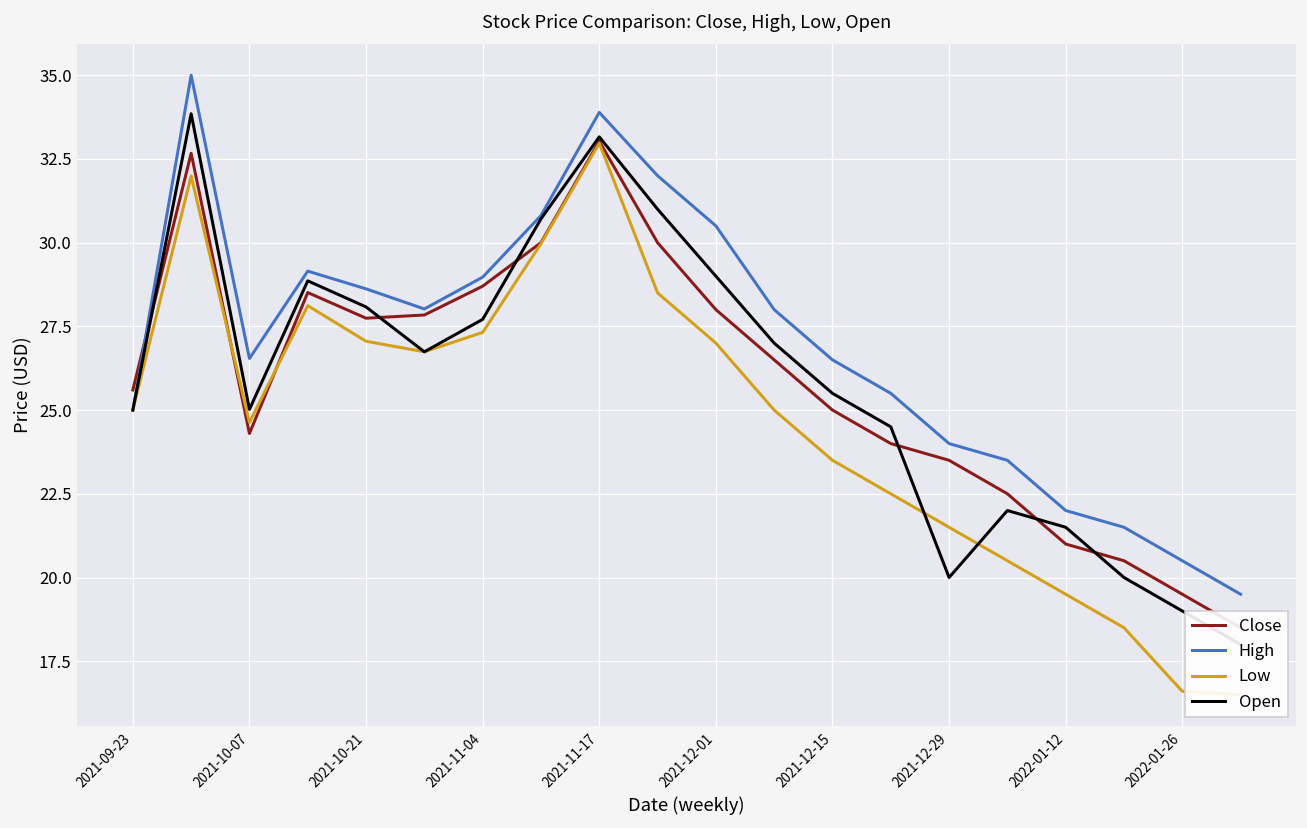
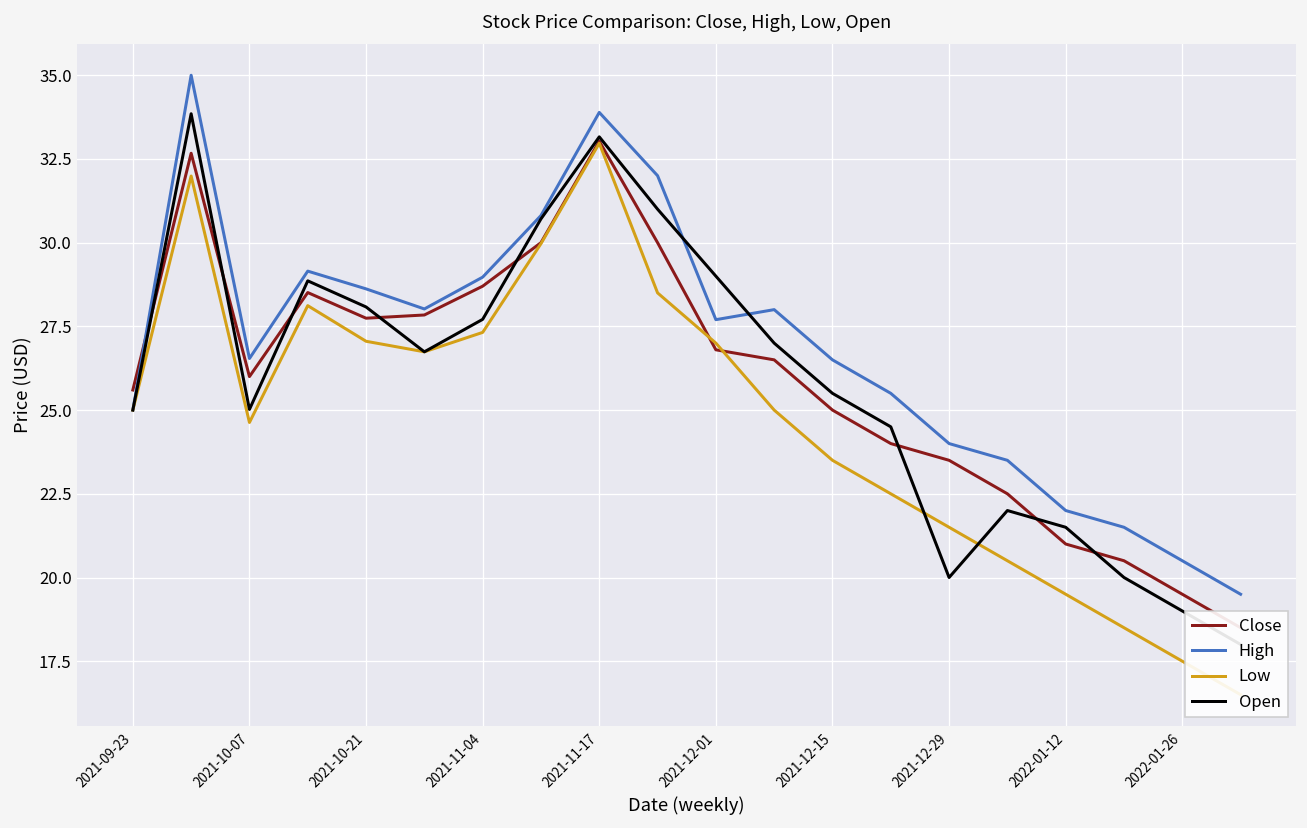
  {
    "Close": {
      "2021-09-23": 25.6,
-     "2021-10-07": 24.3,
+     "2021-10-07": 26.0,
      "2021-10-21": 27.7,
      "2021-11-04": 28.7,
-     "2021-12-01": 28.0,
+     "2021-12-01": 26.8,
      "2021-12-15": 25.0,
      "2021-12-29": 23.5,
      "2022-01-12": 21.0,
      "2022-01-26": 19.5
    },
    "High": {
      "2021-10-07": 26.5,
      "2021-10-21": 28.6,
      "2021-11-04": 29.0,
      "2021-11-17": 33.9,
-     "2021-12-01": 30.5,
+     "2021-12-01": 27.7,
      "2021-12-15": 26.5,
      "2021-12-29": 24.0,
      "2022-01-12": 22.0,
      "2022-01-26": 20.5
    },
    "Low": {
      "2021-10-07": 24.6,
      "2021-10-21": 27.1,
      "2021-11-04": 27.3,
      "2021-12-01": 27.0,
      "2021-12-15": 23.5,
      "2021-12-29": 21.5,
      "2022-01-12": 19.5,
-     "2022-01-26": 16.6
+     "2022-01-26": 17.5
    },
    "Open": {
      "2021-10-07": 25.0,
      "2021-10-21": 28.1,
      "2021-11-04": 27.7,
      "2021-11-17": 33.2,
      "2021-12-01": 29.0,
      "2021-12-15": 25.5,
      "2021-12-29": 20.0,
      "2022-01-12": 21.5,
      "2022-01-26": 19.0
    }
  }
